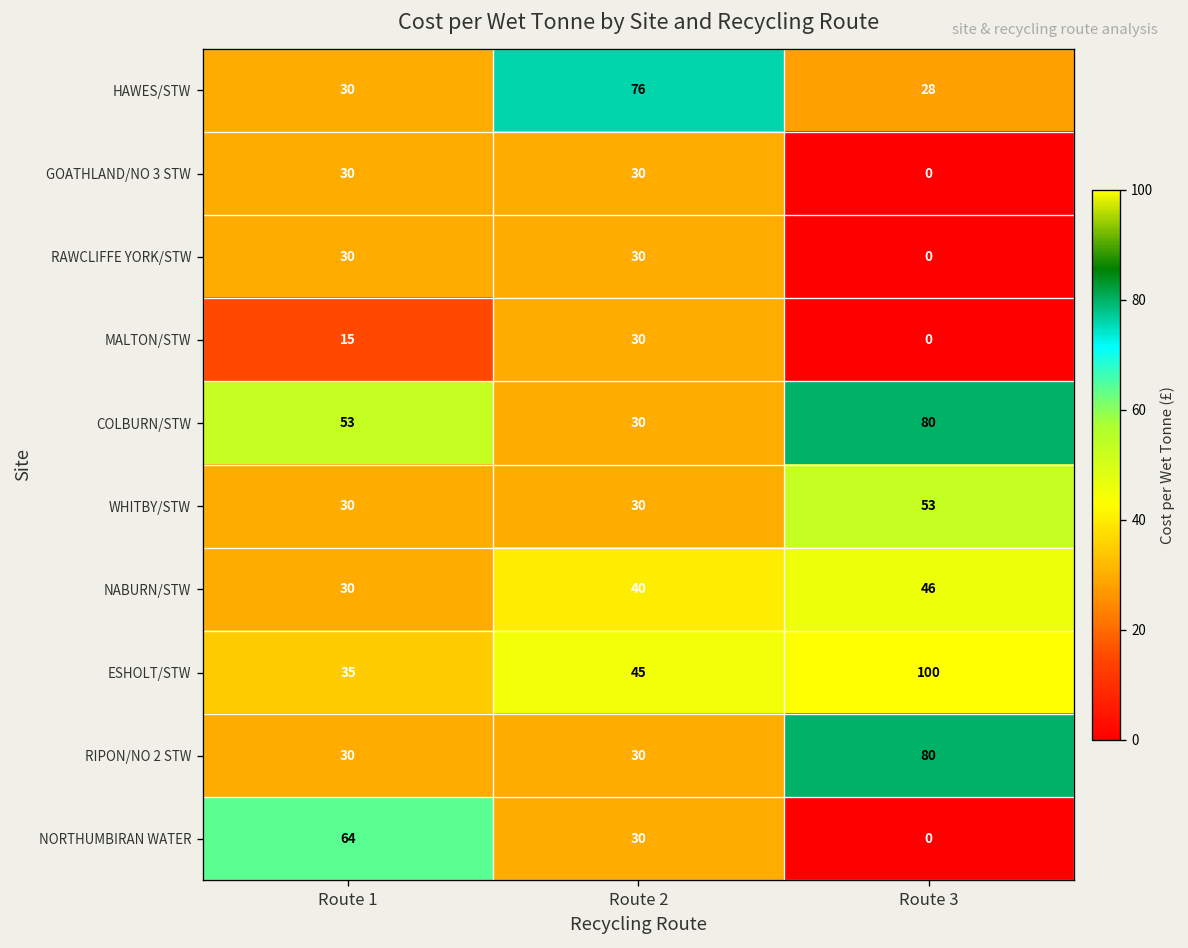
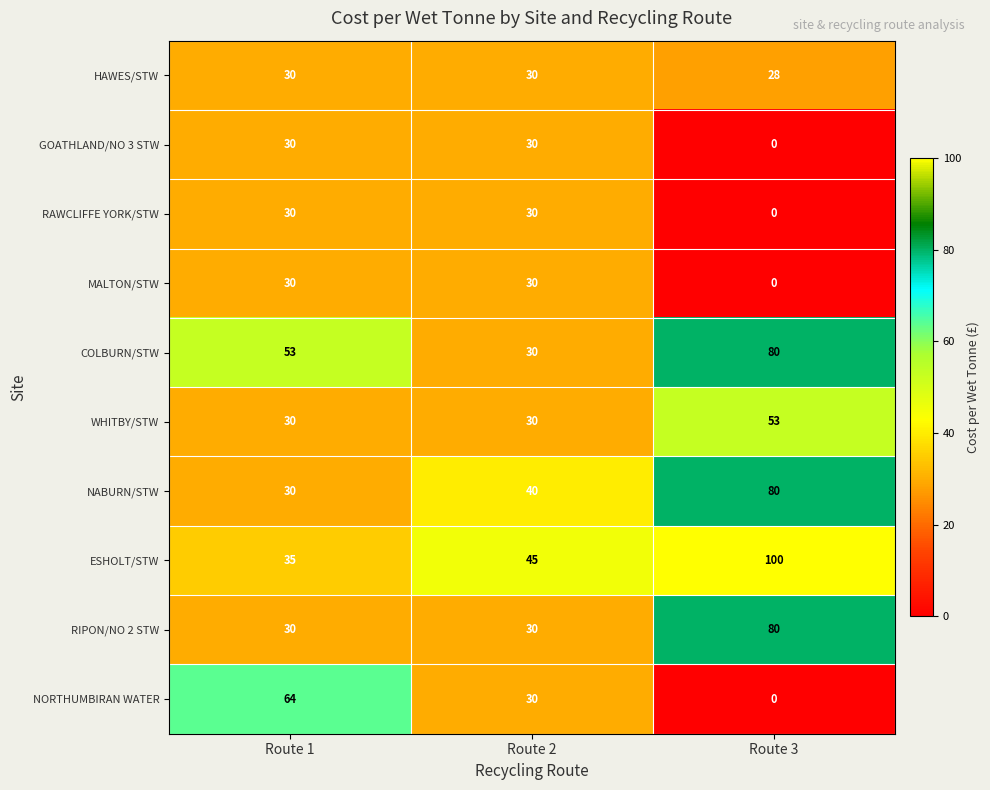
  {
    "HAWES/STW": {
      "Route 1": 30,
-     "Route 2": 76,
+     "Route 2": 30,
      "Route 3": 28
    },
    "GOATHLAND/NO 3 STW": {
      "Route 1": 30,
      "Route 2": 30,
      "Route 3": 0
    },
    "RAWCLIFFE YORK/STW": {
      "Route 1": 30,
      "Route 2": 30,
      "Route 3": 0
    },
    "MALTON/STW": {
-     "Route 1": 15,
+     "Route 1": 30,
      "Route 2": 30,
      "Route 3": 0
    },
    "COLBURN/STW": {
      "Route 1": 53,
      "Route 2": 30,
      "Route 3": 80
    },
    "WHITBY/STW": {
      "Route 1": 30,
      "Route 2": 30,
      "Route 3": 53
    },
    "NABURN/STW": {
      "Route 1": 30,
      "Route 2": 40,
-     "Route 3": 46
+     "Route 3": 80
    },
    "ESHOLT/STW": {
      "Route 1": 35,
      "Route 2": 45,
      "Route 3": 100
    },
    "RIPON/NO 2 STW": {
      "Route 1": 30,
      "Route 2": 30,
      "Route 3": 80
    },
    "NORTHUMBIRAN WATER": {
      "Route 1": 64,
      "Route 2": 30,
      "Route 3": 0
    }
  }
